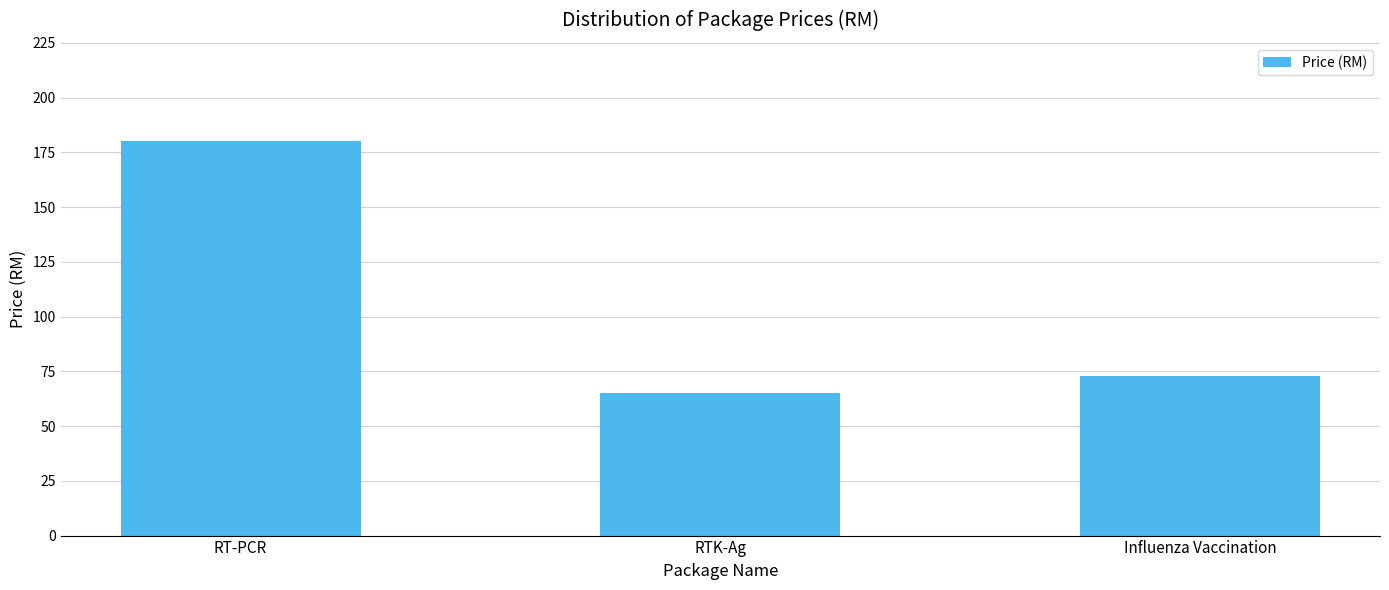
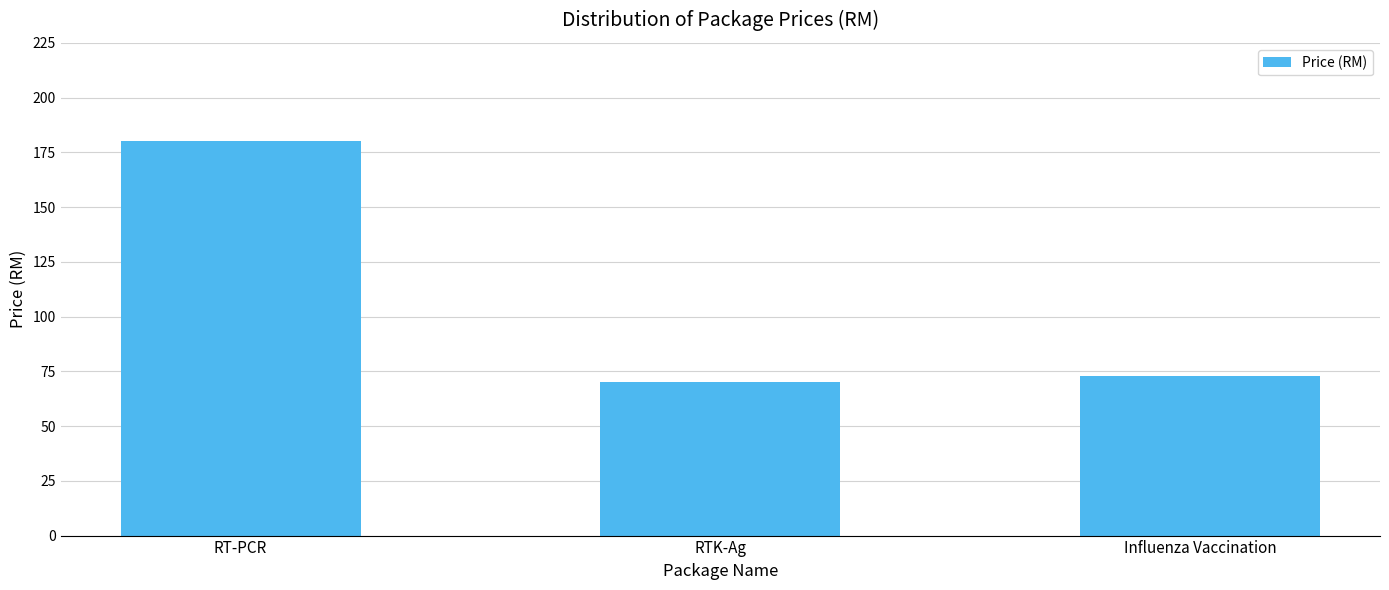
  {
    "RT-PCR": 180,
-   "RTK-Ag": 65,
+   "RTK-Ag": 70,
    "Influenza Vaccination": 73
  }
